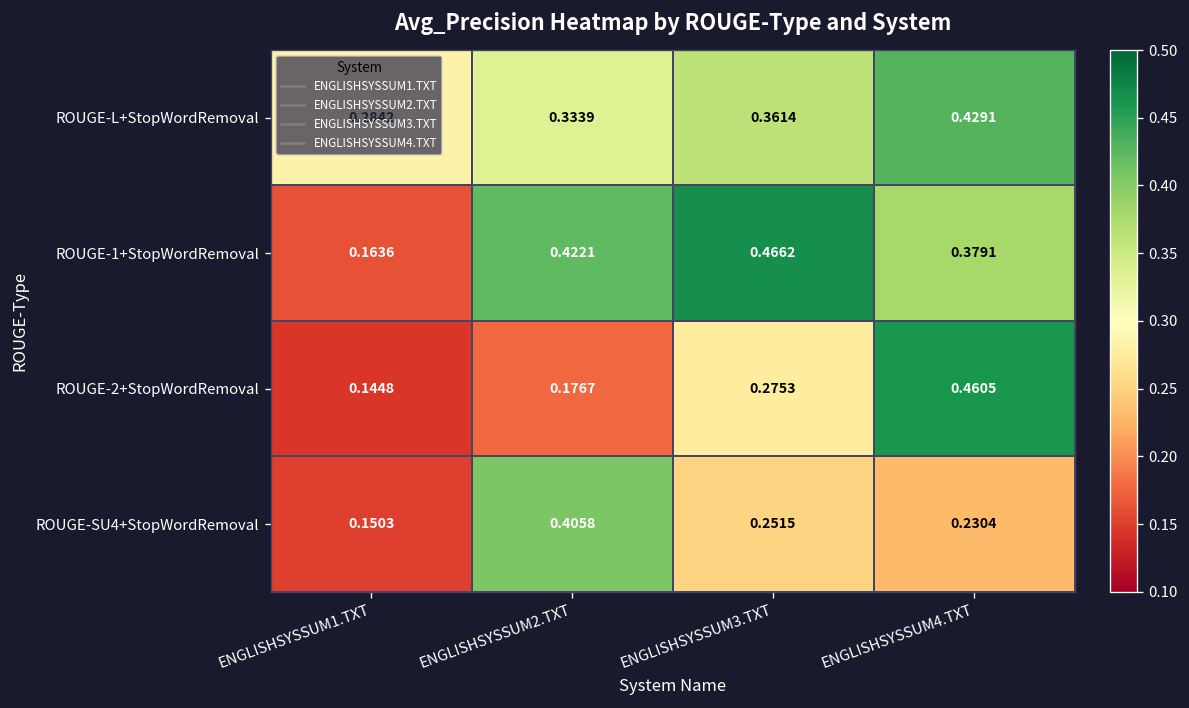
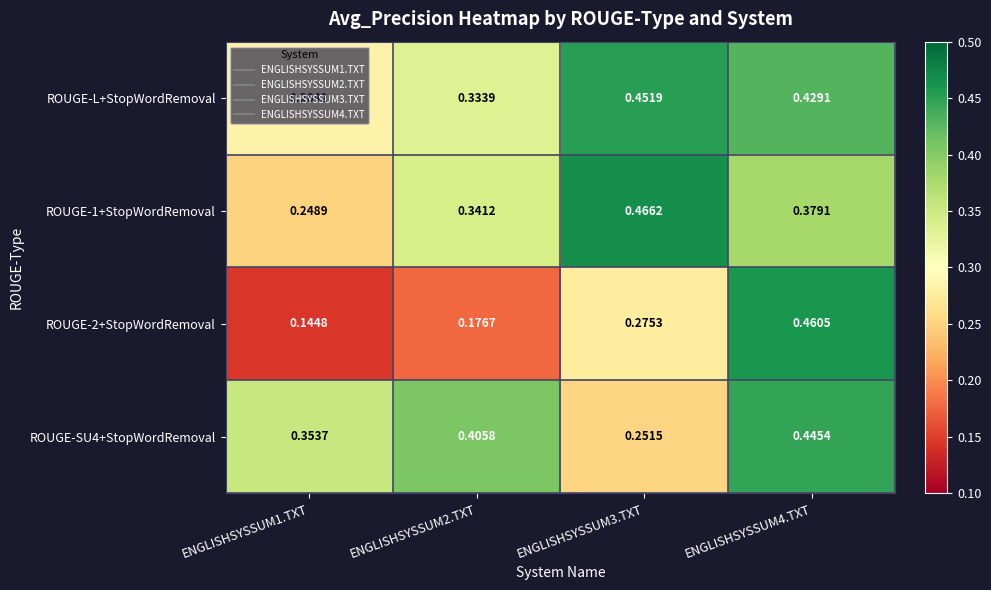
  {
    "ROUGE-L+StopWordRemoval": {
      "ENGLISHSYSSUM2.TXT": 0.3339,
-     "ENGLISHSYSSUM3.TXT": 0.3614,
+     "ENGLISHSYSSUM3.TXT": 0.4519,
      "ENGLISHSYSSUM4.TXT": 0.4291
    },
    "ROUGE-1+StopWordRemoval": {
-     "ENGLISHSYSSUM1.TXT": 0.1636,
-     "ENGLISHSYSSUM2.TXT": 0.4221,
+     "ENGLISHSYSSUM1.TXT": 0.2489,
+     "ENGLISHSYSSUM2.TXT": 0.3412,
      "ENGLISHSYSSUM3.TXT": 0.4662,
      "ENGLISHSYSSUM4.TXT": 0.3791
    },
    "ROUGE-2+StopWordRemoval": {
      "ENGLISHSYSSUM1.TXT": 0.1448,
      "ENGLISHSYSSUM2.TXT": 0.1767,
      "ENGLISHSYSSUM3.TXT": 0.2753,
      "ENGLISHSYSSUM4.TXT": 0.4605
    },
    "ROUGE-SU4+StopWordRemoval": {
-     "ENGLISHSYSSUM1.TXT": 0.1503,
+     "ENGLISHSYSSUM1.TXT": 0.3537,
      "ENGLISHSYSSUM2.TXT": 0.4058,
      "ENGLISHSYSSUM3.TXT": 0.2515,
-     "ENGLISHSYSSUM4.TXT": 0.2304
+     "ENGLISHSYSSUM4.TXT": 0.4454
    }
  }
